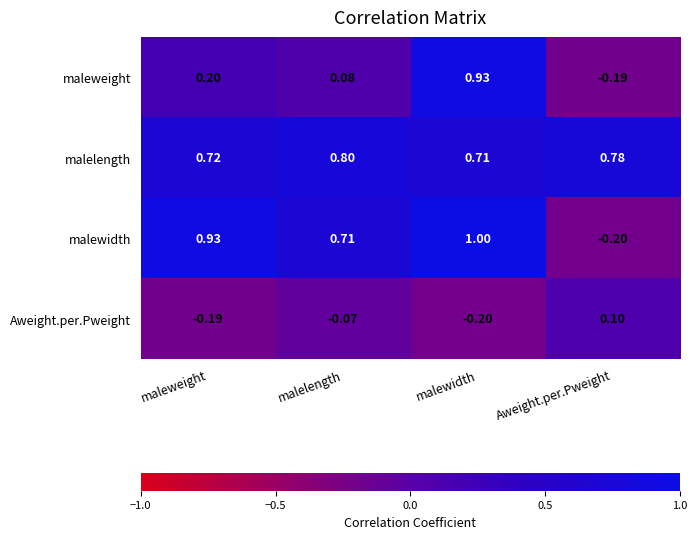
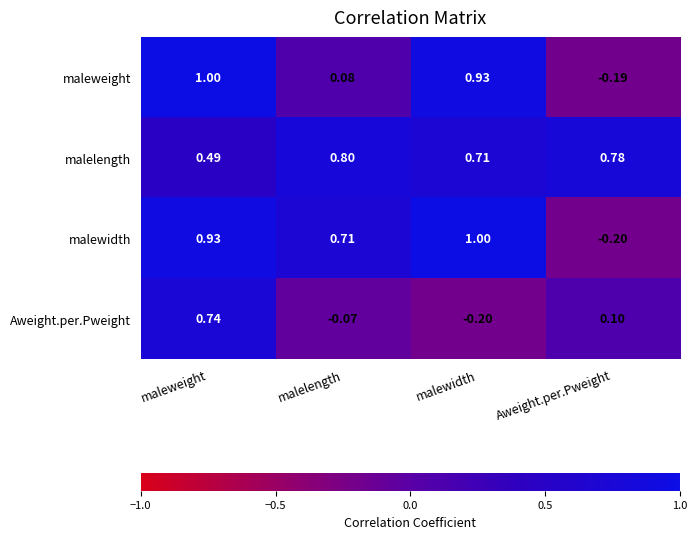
  {
    "maleweight": {
-     "maleweight": 0.20,
+     "maleweight": 1.00,
      "malelength": 0.08,
      "malewidth": 0.93,
      "Aweight.per.Pweight": -0.19
    },
    "malelength": {
-     "maleweight": 0.72,
+     "maleweight": 0.49,
      "malelength": 0.80,
      "malewidth": 0.71,
      "Aweight.per.Pweight": 0.78
    },
    "malewidth": {
      "maleweight": 0.93,
      "malelength": 0.71,
      "malewidth": 1.00,
      "Aweight.per.Pweight": -0.20
    },
    "Aweight.per.Pweight": {
-     "maleweight": -0.19,
+     "maleweight": 0.74,
      "malelength": -0.07,
      "malewidth": -0.20,
      "Aweight.per.Pweight": 0.10
    }
  }
